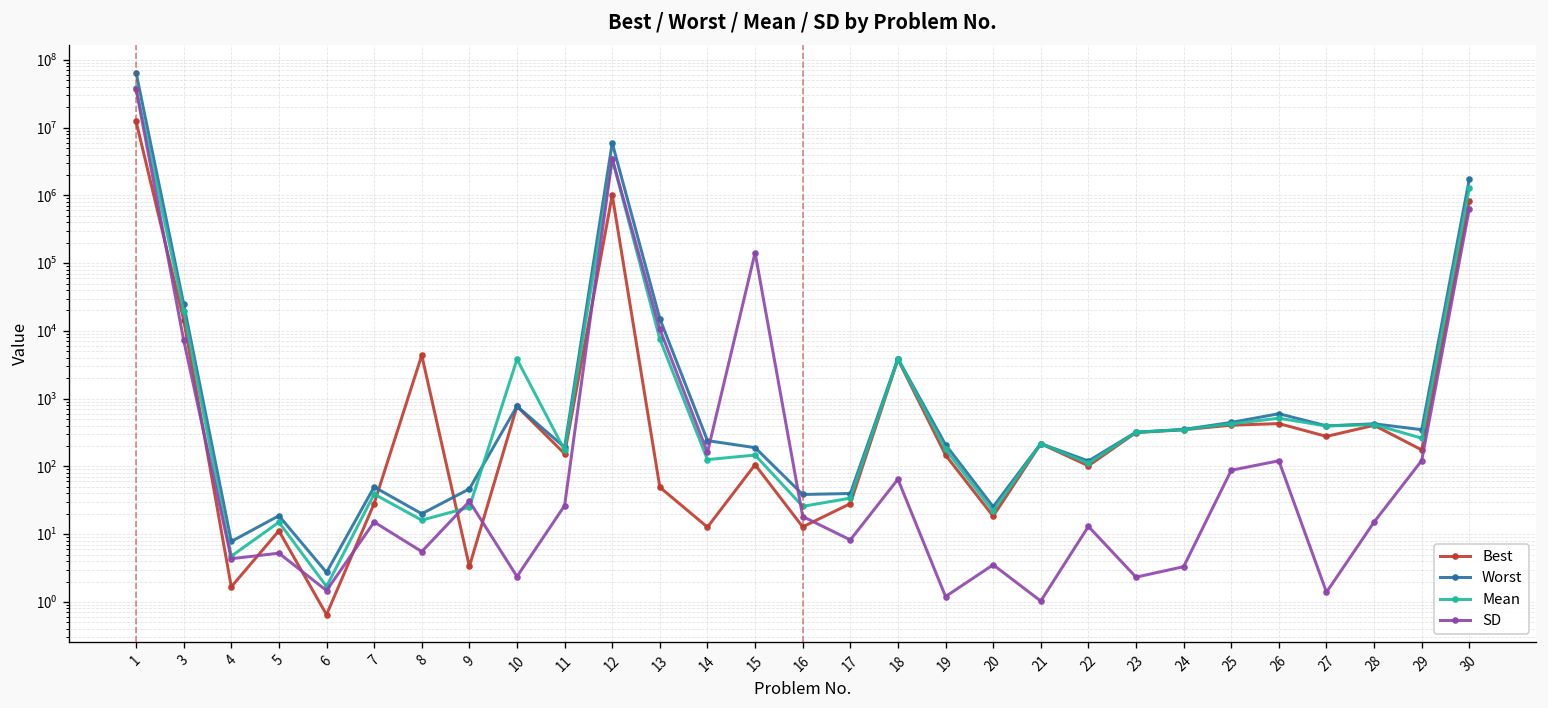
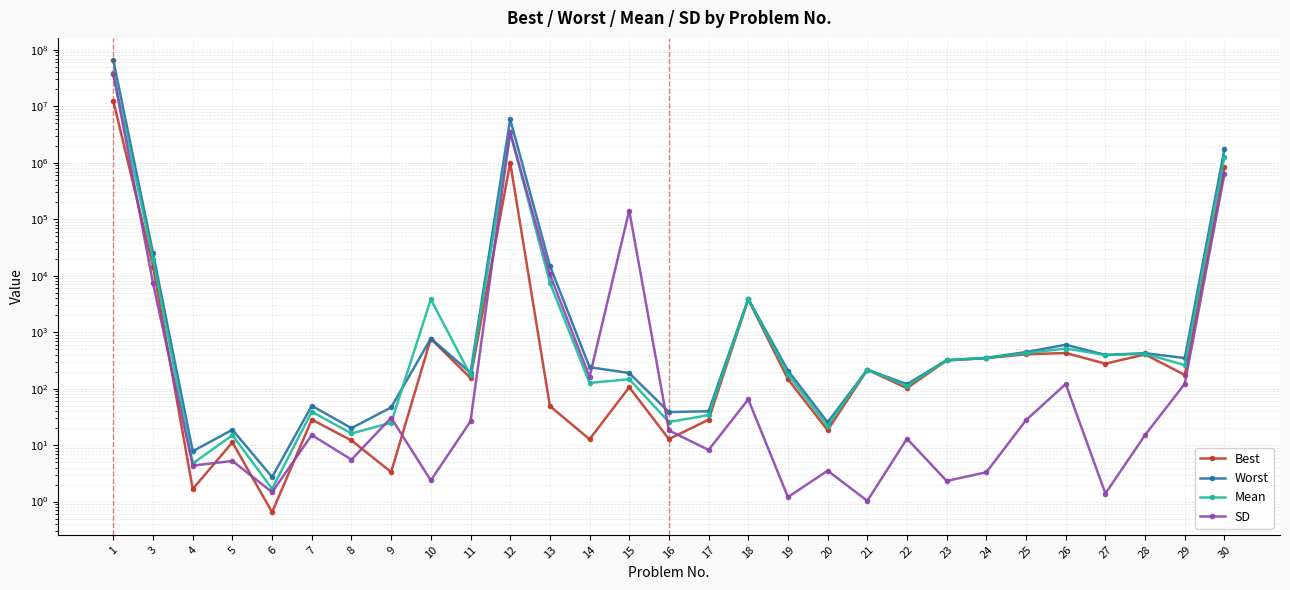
  {
    "Best": {
      "1": 12000000,
      "3": 15000,
      "4": 1.7,
      "5": 11,
      "6": 0.6,
      "7": 30,
-     "8": 4000,
+     "8": 12,
      "9": 3,
      "11": 150,
      "12": 1000000,
      "13": 50,
      "14": 13,
      "15": 110,
      "16": 13,
      "17": 30,
      "19": 150,
      "20": 18,
      "26": 400,
      "27": 300,
      "29": 180,
      "30": 800000
    },
    "Worst": {
      "1": 60000000,
      "3": 20000,
      "4": 8,
      "5": 19,
      "6": 3,
      "7": 50,
      "8": 20,
      "9": 50,
      "12": 6000000,
      "13": 15000,
      "14": 240,
      "15": 190,
      "16": 40,
      "17": 40,
      "19": 210,
      "20": 30,
      "26": 600,
      "29": 300,
      "30": 1700000
    },
    "Mean": {
      "3": 20000,
      "5": 15,
      "6": 1.7,
      "7": 40,
      "8": 16,
      "9": 20,
      "10": 4000,
      "13": 8000,
      "14": 130,
      "15": 150,
      "16": 30,
      "17": 30,
      "19": 180,
      "20": 22,
      "26": 500,
      "29": 300,
      "30": 1300000
    },
    "SD": {
      "3": 7000,
      "5": 5,
      "6": 1.5,
      "7": 15,
      "8": 6,
      "9": 30,
      "10": 2.4,
      "11": 30,
      "13": 11000,
      "14": 160,
      "15": 140000,
      "16": 18,
      "17": 8,
      "18": 60,
      "19": 1.2,
      "20": 4,
      "21": 1,
      "22": 13,
      "23": 2.3,
      "24": 3,
-     "25": 90,
+     "25": 30,
      "26": 120,
      "27": 1.4,
      "28": 15,
      "29": 120,
      "30": 600000
    }
  }
